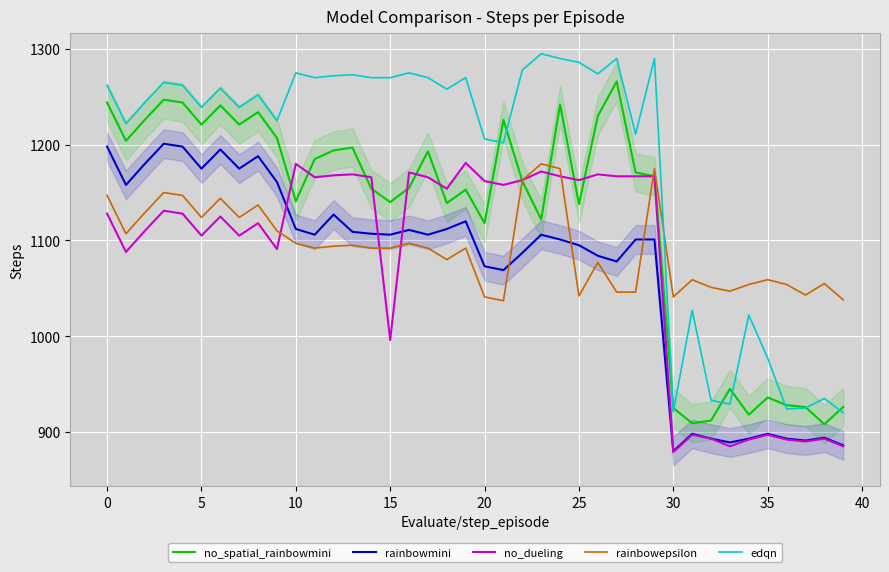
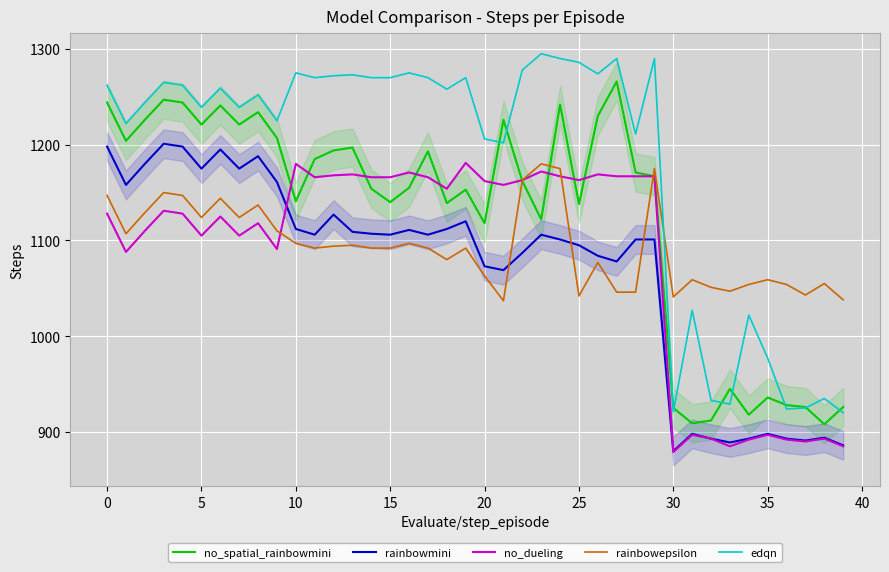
  {
    "no_dueling": {
      "0": 1130,
      "5": 1110,
      "10": 1180,
-     "15": 1000,
+     "15": 1170,
      "20": 1160,
      "25": 1160
    },
    "rainbowepsilon": {
      "0": 1150,
      "5": 1120,
      "10": 1100,
      "15": 1090,
-     "20": 1040,
+     "20": 1060,
      "25": 1040,
      "30": 1040,
      "35": 1060
    },
    "edqn": {
      "10": 1280,
      "15": 1270,
      "20": 1210,
      "25": 1290,
      "30": 920,
      "35": 980
    }
  }
